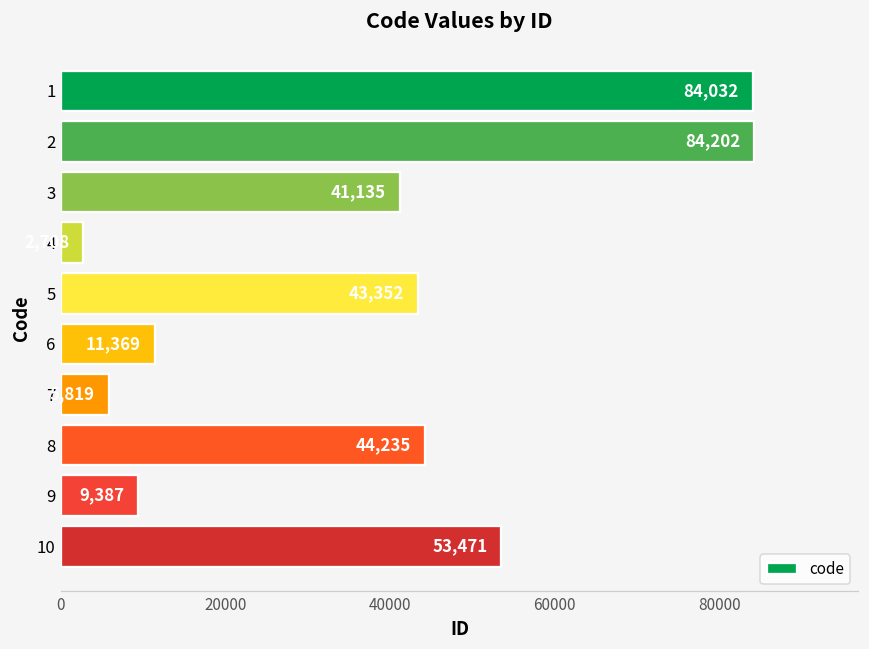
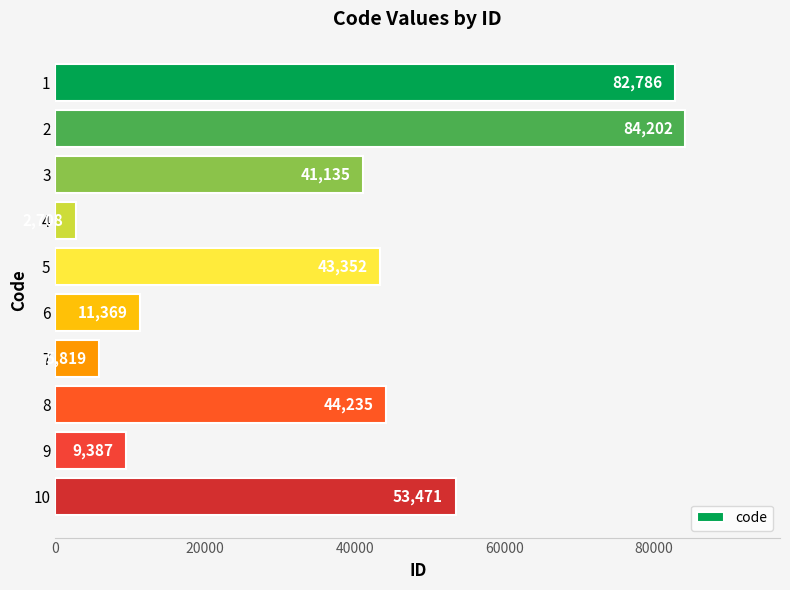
  {
-   "1": "84,032",
+   "1": "82,786",
    "2": "84,202",
    "3": "41,135",
    "5": "43,352",
    "6": "11,369",
    "7": "5,819",
    "8": "44,235",
    "9": "9,387",
    "10": "53,471"
  }
